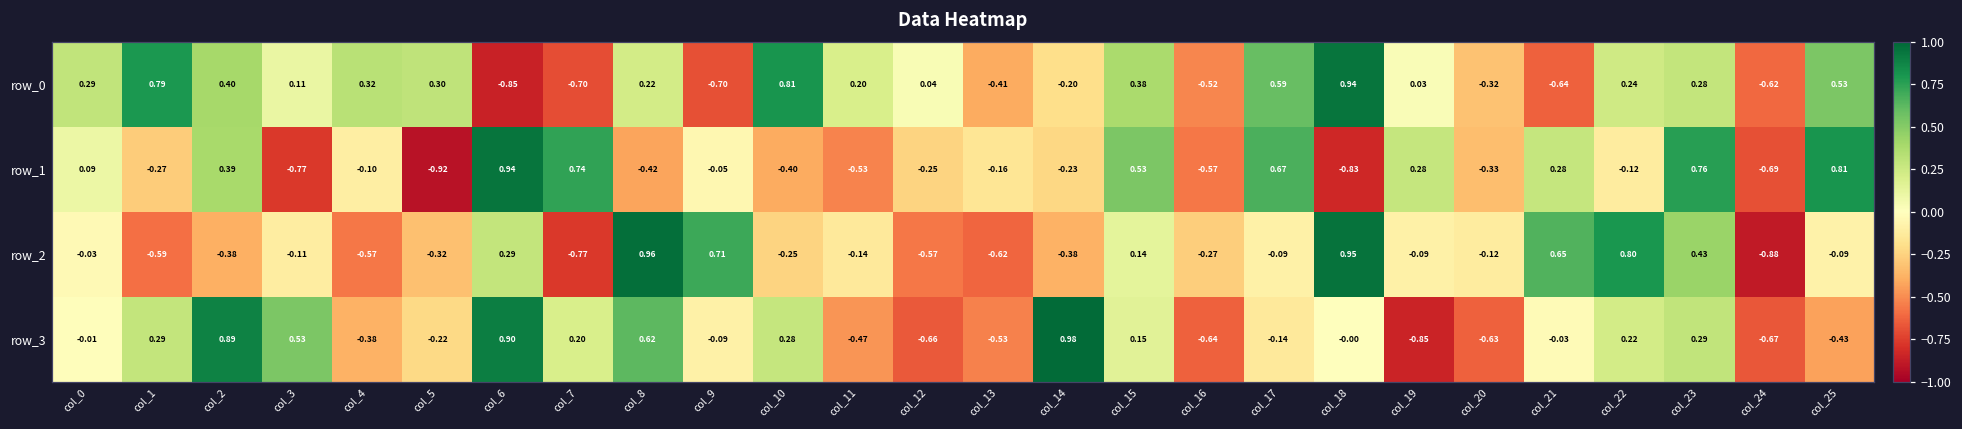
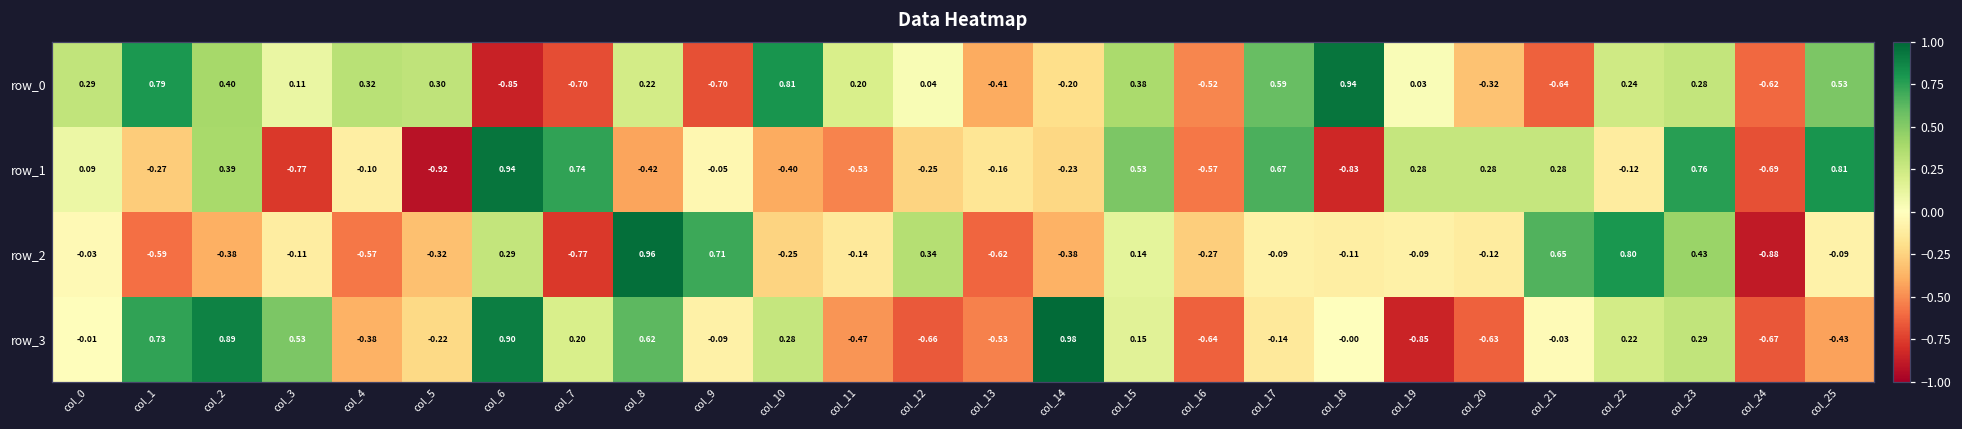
  {
    "row_0": {
      "col_0": 0.29,
      "col_1": 0.79,
      "col_2": 0.40,
      "col_3": 0.11,
      "col_4": 0.32,
      "col_5": 0.30,
      "col_6": -0.85,
      "col_7": -0.70,
      "col_8": 0.22,
      "col_9": -0.70,
      "col_10": 0.81,
      "col_11": 0.20,
      "col_12": 0.04,
      "col_13": -0.41,
      "col_14": -0.20,
      "col_15": 0.38,
      "col_16": -0.52,
      "col_17": 0.59,
      "col_18": 0.94,
      "col_19": 0.03,
      "col_20": -0.32,
      "col_21": -0.64,
      "col_22": 0.24,
      "col_23": 0.28,
      "col_24": -0.62,
      "col_25": 0.53
    },
    "row_1": {
      "col_0": 0.09,
      "col_1": -0.27,
      "col_2": 0.39,
      "col_3": -0.77,
      "col_4": -0.10,
      "col_5": -0.92,
      "col_6": 0.94,
      "col_7": 0.74,
      "col_8": -0.42,
      "col_9": -0.05,
      "col_10": -0.40,
      "col_11": -0.53,
      "col_12": -0.25,
      "col_13": -0.16,
      "col_14": -0.23,
      "col_15": 0.53,
      "col_16": -0.57,
      "col_17": 0.67,
      "col_18": -0.83,
      "col_19": 0.28,
-     "col_20": -0.33,
+     "col_20": 0.28,
      "col_21": 0.28,
      "col_22": -0.12,
      "col_23": 0.76,
      "col_24": -0.69,
      "col_25": 0.81
    },
    "row_2": {
      "col_0": -0.03,
      "col_1": -0.59,
      "col_2": -0.38,
      "col_3": -0.11,
      "col_4": -0.57,
      "col_5": -0.32,
      "col_6": 0.29,
      "col_7": -0.77,
      "col_8": 0.96,
      "col_9": 0.71,
      "col_10": -0.25,
      "col_11": -0.14,
-     "col_12": -0.57,
+     "col_12": 0.34,
      "col_13": -0.62,
      "col_14": -0.38,
      "col_15": 0.14,
      "col_16": -0.27,
      "col_17": -0.09,
-     "col_18": 0.95,
+     "col_18": -0.11,
      "col_19": -0.09,
      "col_20": -0.12,
      "col_21": 0.65,
      "col_22": 0.80,
      "col_23": 0.43,
      "col_24": -0.88,
      "col_25": -0.09
    },
    "row_3": {
      "col_0": -0.01,
-     "col_1": 0.29,
+     "col_1": 0.73,
      "col_2": 0.89,
      "col_3": 0.53,
      "col_4": -0.38,
      "col_5": -0.22,
      "col_6": 0.90,
      "col_7": 0.20,
      "col_8": 0.62,
      "col_9": -0.09,
      "col_10": 0.28,
      "col_11": -0.47,
      "col_12": -0.66,
      "col_13": -0.53,
      "col_14": 0.98,
      "col_15": 0.15,
      "col_16": -0.64,
      "col_17": -0.14,
      "col_18": -0.00,
      "col_19": -0.85,
      "col_20": -0.63,
      "col_21": -0.03,
      "col_22": 0.22,
      "col_23": 0.29,
      "col_24": -0.67,
      "col_25": -0.43
    }
  }
